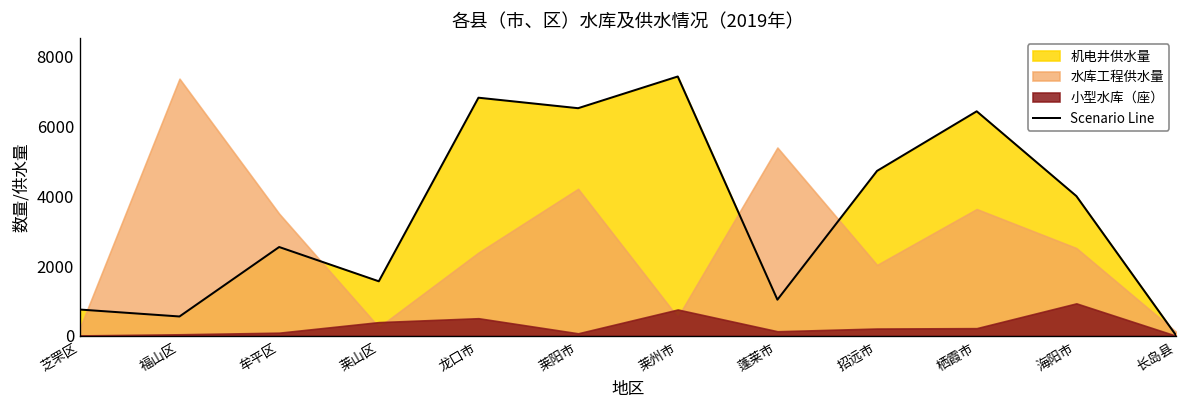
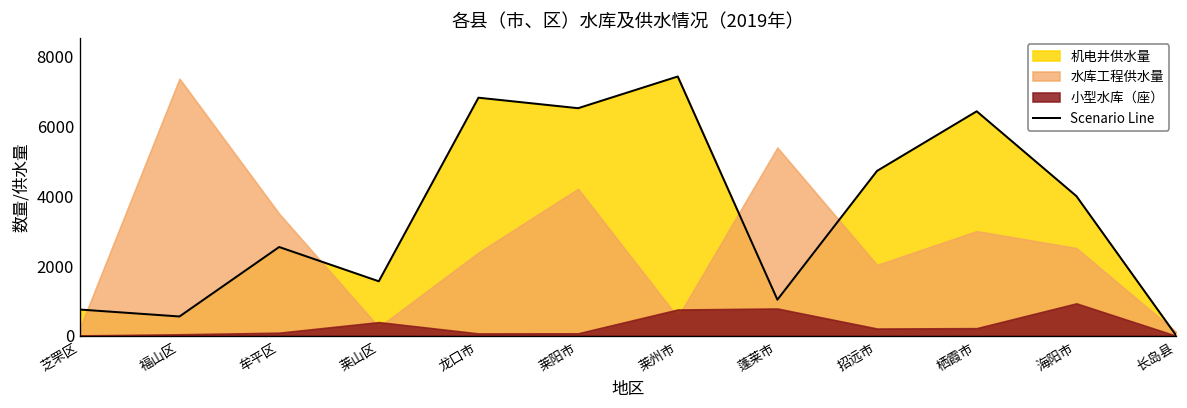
  {
    "机电井供水量": {
      "芝罘区": 800,
      "福山区": 600,
      "牟平区": 2500,
      "莱山区": 1600,
      "龙口市": 6800,
      "莱阳市": 6500,
      "莱州市": 7400,
      "蓬莱市": 1000,
      "招远市": 4700,
      "栖霞市": 6400,
      "海阳市": 4000
    },
    "水库工程供水量": {
      "芝罘区": 200,
      "福山区": 7400,
      "牟平区": 3500,
      "莱山区": 300,
      "龙口市": 2400,
      "莱阳市": 4200,
      "莱州市": 500,
      "蓬莱市": 5400,
      "招远市": 2000,
-     "栖霞市": 3600,
+     "栖霞市": 3000,
      "海阳市": 2500,
      "长岛县": 100
    },
    "小型水库（座）": {
      "牟平区": 100,
      "莱山区": 400,
-     "龙口市": 500,
+     "龙口市": 100,
      "莱州市": 800,
-     "蓬莱市": 100,
+     "蓬莱市": 800,
      "招远市": 200,
      "栖霞市": 200,
      "海阳市": 900
    }
  }
